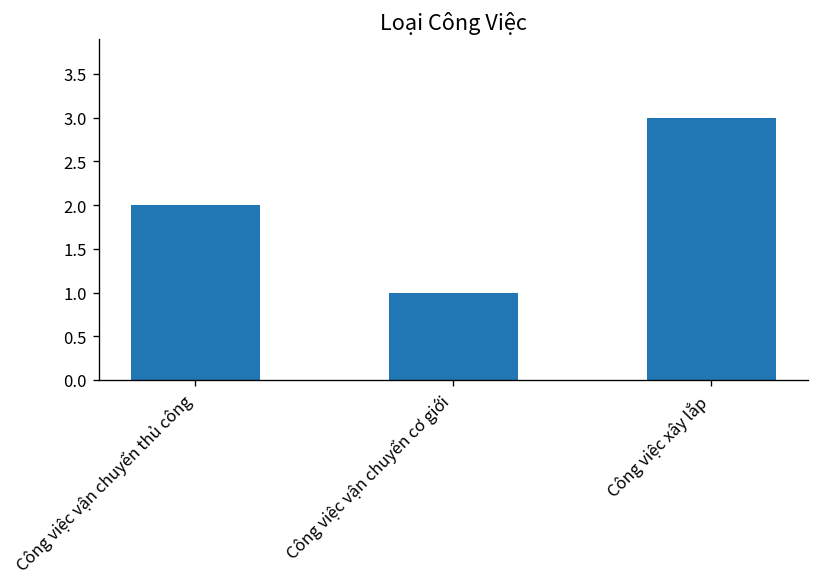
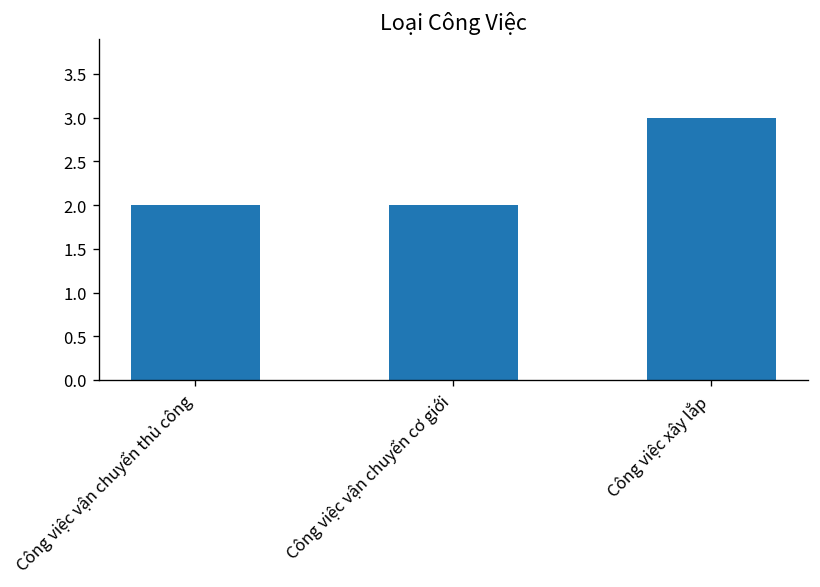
  {
    "Công việc vận chuyển thủ công": 2,
-   "Công việc vận chuyển cơ giới": 1,
+   "Công việc vận chuyển cơ giới": 2,
    "Công việc xây lắp": 3
  }
